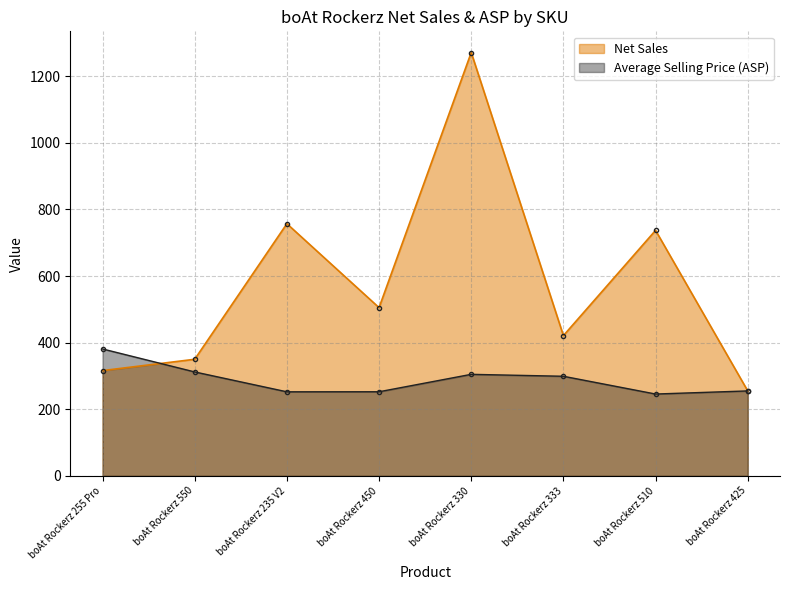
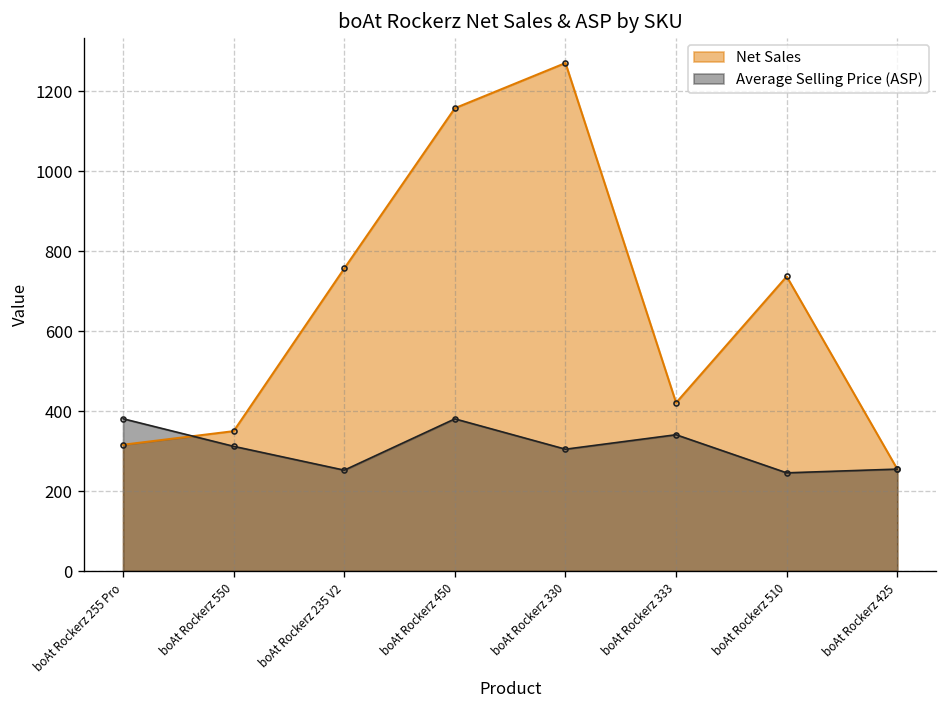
  {
    "Net Sales": {
      "boAt Rockerz 255 Pro": 320,
      "boAt Rockerz 550": 350,
      "boAt Rockerz 235 V2": 760,
-     "boAt Rockerz 450": 510,
+     "boAt Rockerz 450": 1160,
      "boAt Rockerz 330": 1270,
      "boAt Rockerz 333": 420,
      "boAt Rockerz 510": 740
    },
    "Average Selling Price (ASP)": {
      "boAt Rockerz 255 Pro": 380,
      "boAt Rockerz 550": 310,
      "boAt Rockerz 235 V2": 250,
-     "boAt Rockerz 450": 250,
+     "boAt Rockerz 450": 380,
      "boAt Rockerz 330": 300,
-     "boAt Rockerz 333": 300,
+     "boAt Rockerz 333": 340,
      "boAt Rockerz 510": 250
    }
  }
